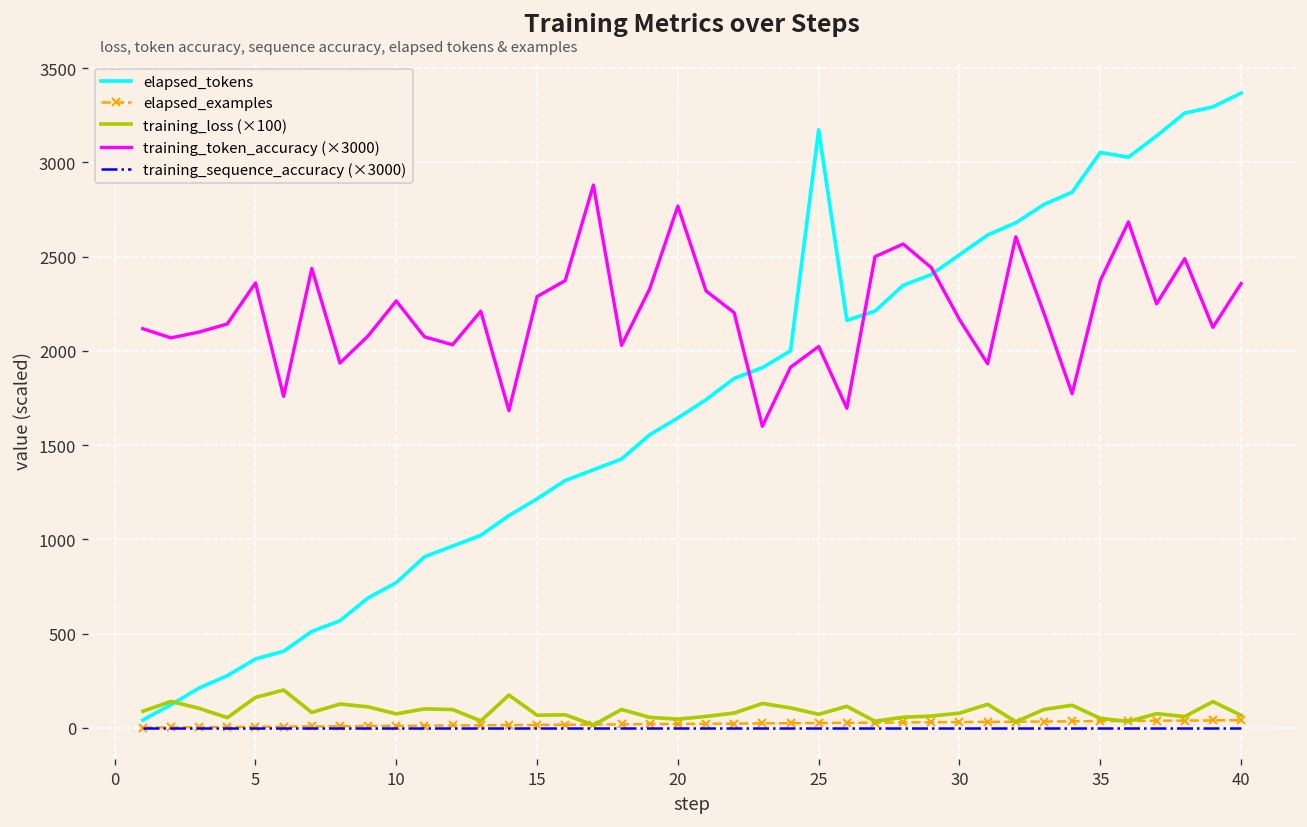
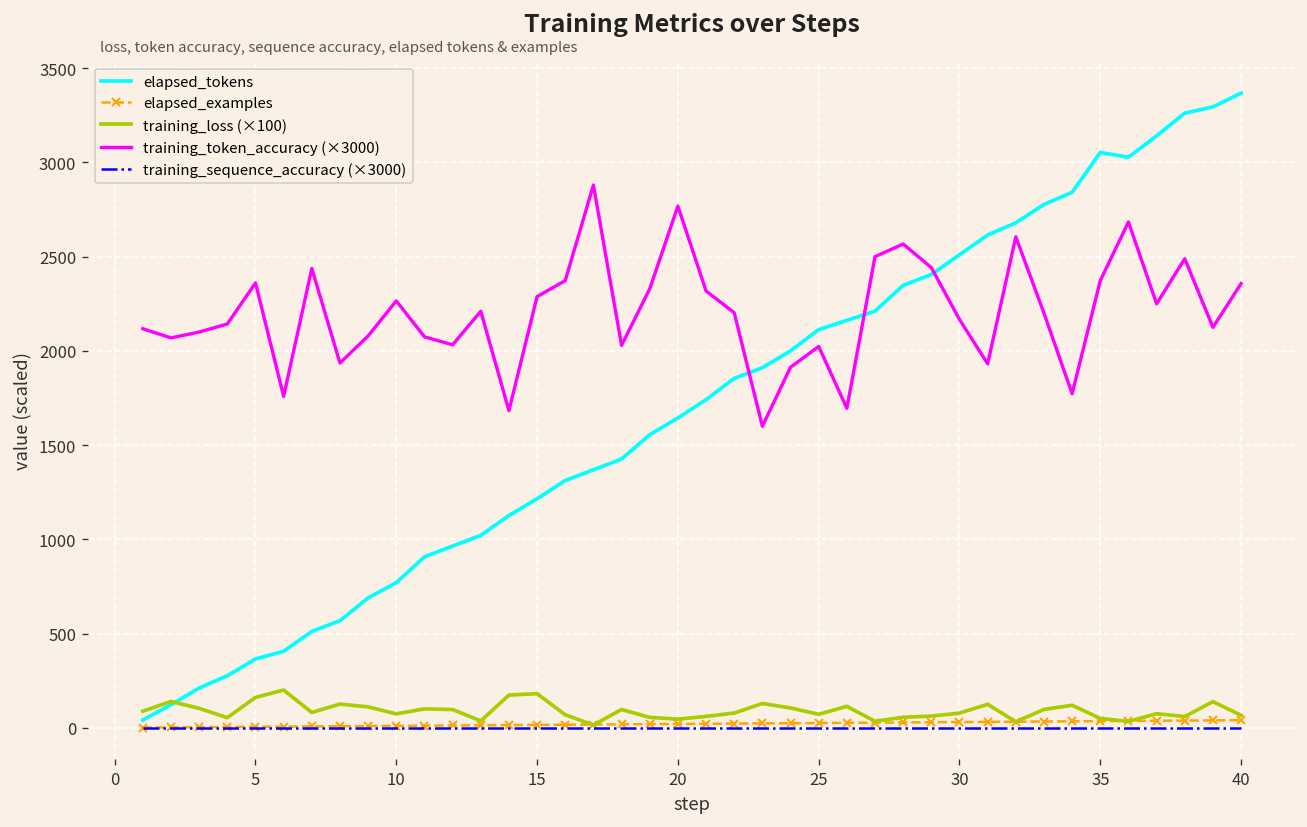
  {
    "elapsed_tokens": {
      "5": 370,
      "10": 770,
      "15": 1220,
      "20": 1640,
-     "25": 3170,
+     "25": 2110,
      "30": 2510,
      "35": 3050,
      "40": 3370
    },
    "elapsed_examples": {
      "20": 20,
      "25": 30,
      "30": 30,
      "40": 40
    },
    "training_loss (×100)": {
      "5": 160,
      "10": 70,
-     "15": 70,
+     "15": 180,
      "20": 50,
      "25": 70,
      "30": 80,
      "40": 70
    },
    "training_token_accuracy (×3000)": {
      "5": 2360,
      "10": 2270,
      "15": 2290,
      "20": 2770,
      "25": 2020,
      "30": 2170,
      "35": 2370,
      "40": 2360
    },
    "training_sequence_accuracy (×3000)": {
      "20": 0,
      "25": 0,
      "30": 0,
      "35": 0,
      "40": 0
    }
  }
